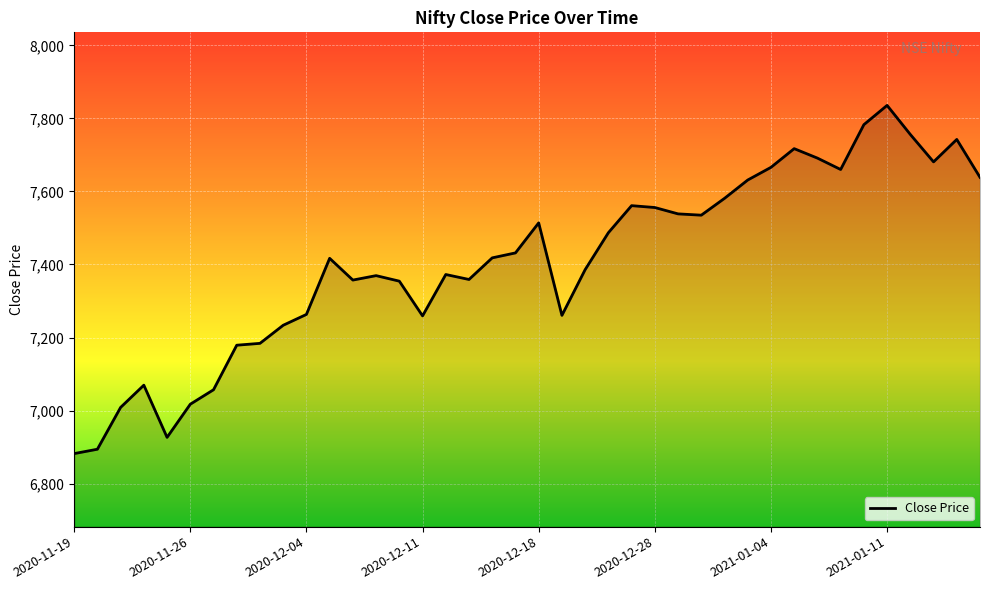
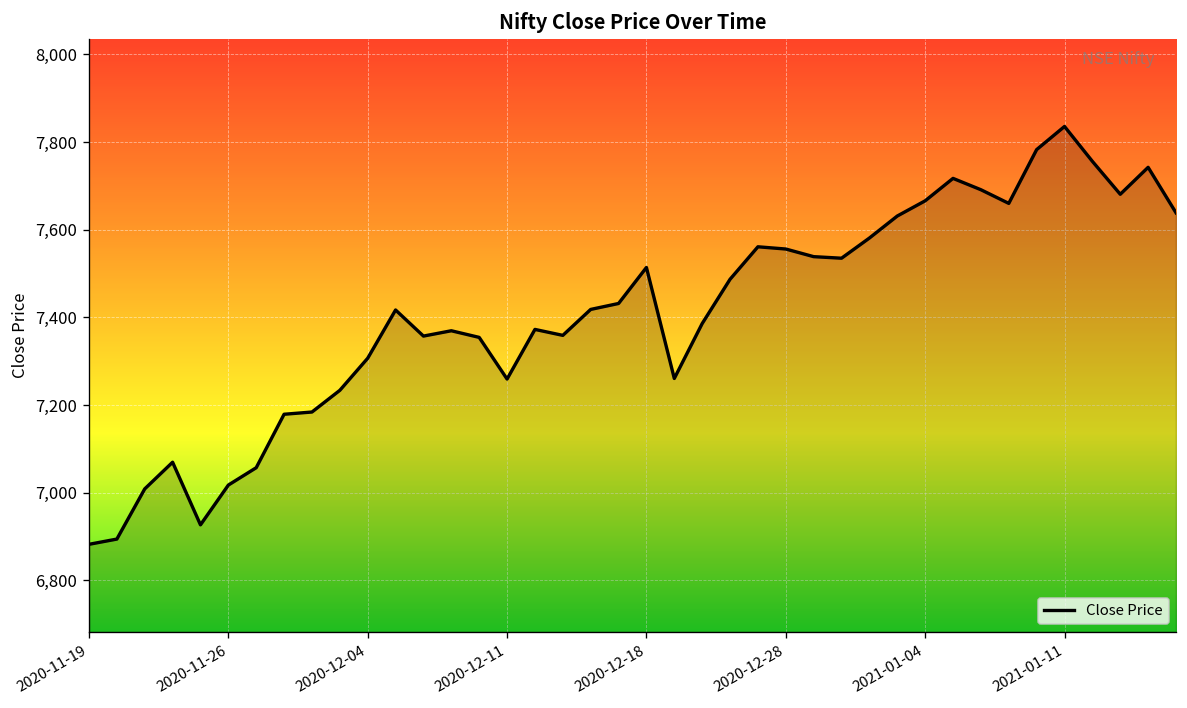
  {
    "2020-11-19": "6,880",
    "2020-11-26": "7,020",
-   "2020-12-04": "7,260",
+   "2020-12-04": "7,310",
    "2020-12-11": "7,260",
    "2020-12-18": "7,510",
    "2020-12-28": "7,560",
    "2021-01-04": "7,670",
    "2021-01-11": "7,840"
  }
